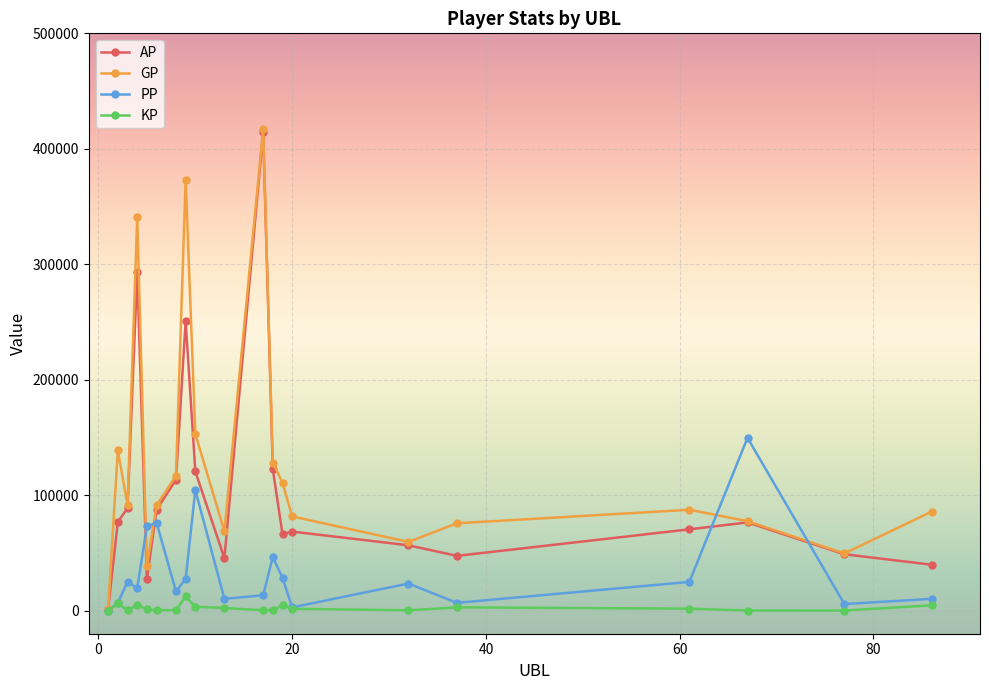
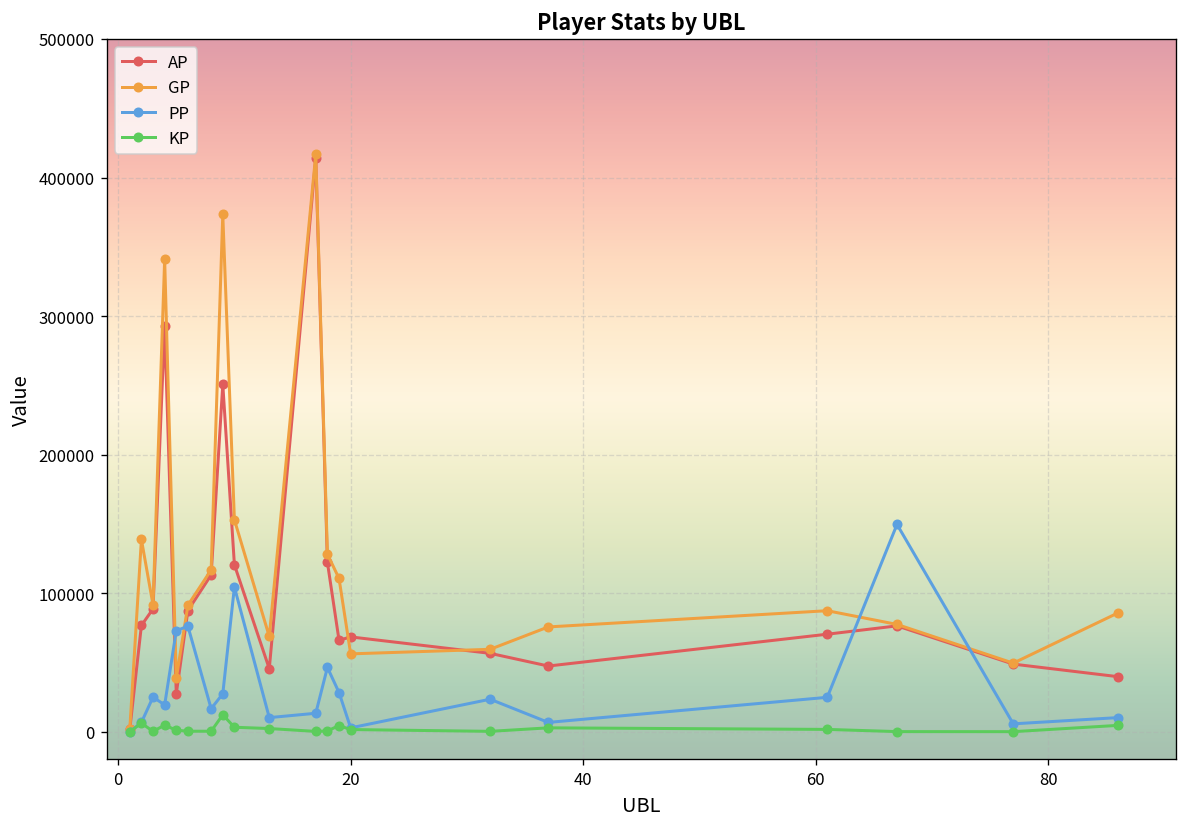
  {
    "AP": {
      "20": 68000
    },
    "GP": {
-     "20": 82000
+     "20": 56000
    }
  }
